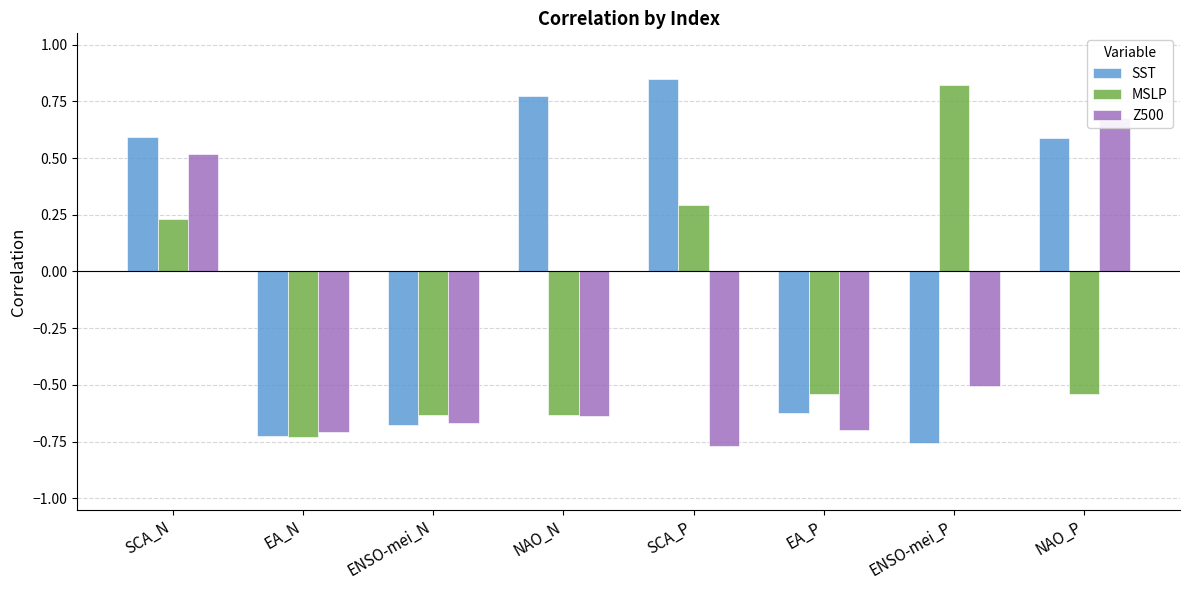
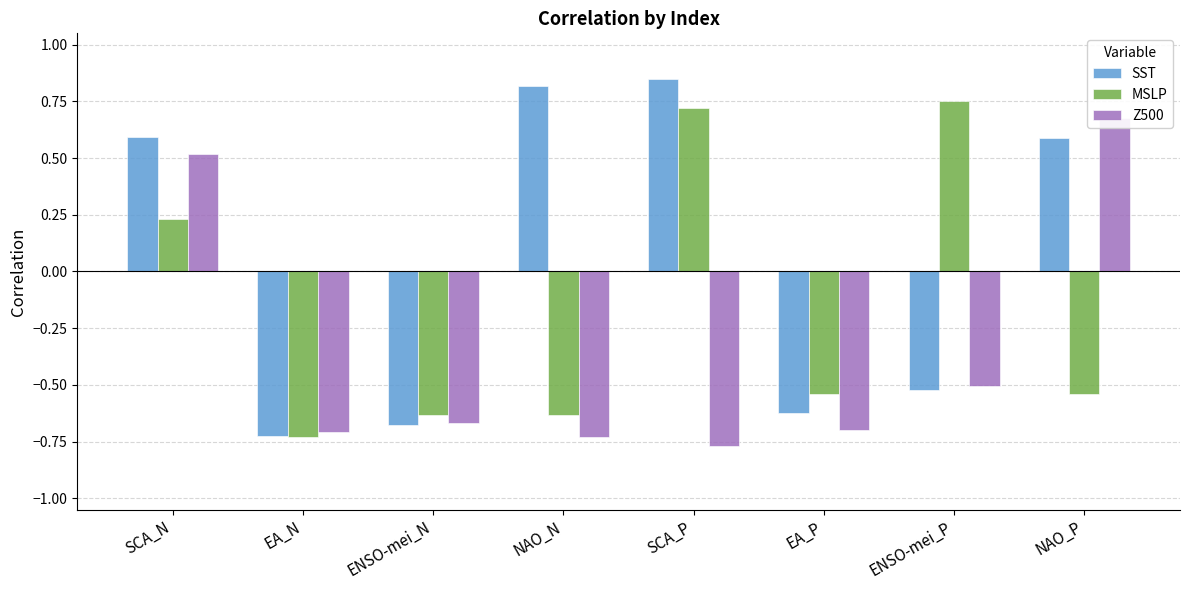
  {
    "SST": {
      "SCA_N": 0.59,
      "EA_N": -0.72,
      "ENSO-mei_N": -0.68,
-     "NAO_N": 0.77,
+     "NAO_N": 0.82,
      "SCA_P": 0.85,
      "EA_P": -0.62,
-     "ENSO-mei_P": -0.76,
+     "ENSO-mei_P": -0.52,
      "NAO_P": 0.59
    },
    "MSLP": {
      "SCA_N": 0.23,
      "EA_N": -0.73,
      "ENSO-mei_N": -0.63,
      "NAO_N": -0.63,
-     "SCA_P": 0.29,
+     "SCA_P": 0.72,
      "EA_P": -0.54,
-     "ENSO-mei_P": 0.82,
+     "ENSO-mei_P": 0.75,
      "NAO_P": -0.54
    },
    "Z500": {
      "SCA_N": 0.52,
      "EA_N": -0.71,
      "ENSO-mei_N": -0.67,
-     "NAO_N": -0.64,
+     "NAO_N": -0.73,
      "SCA_P": -0.77,
      "EA_P": -0.70,
      "ENSO-mei_P": -0.51
    }
  }
